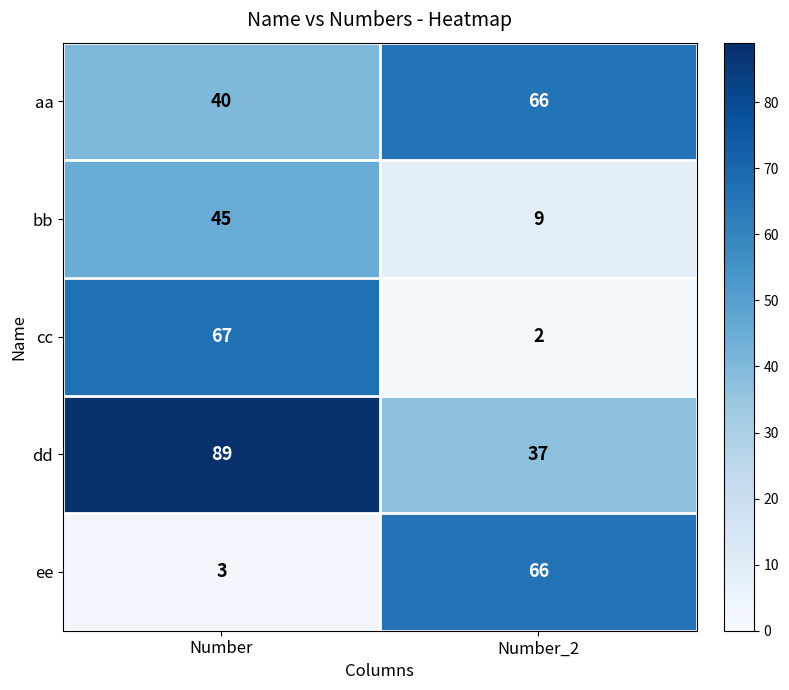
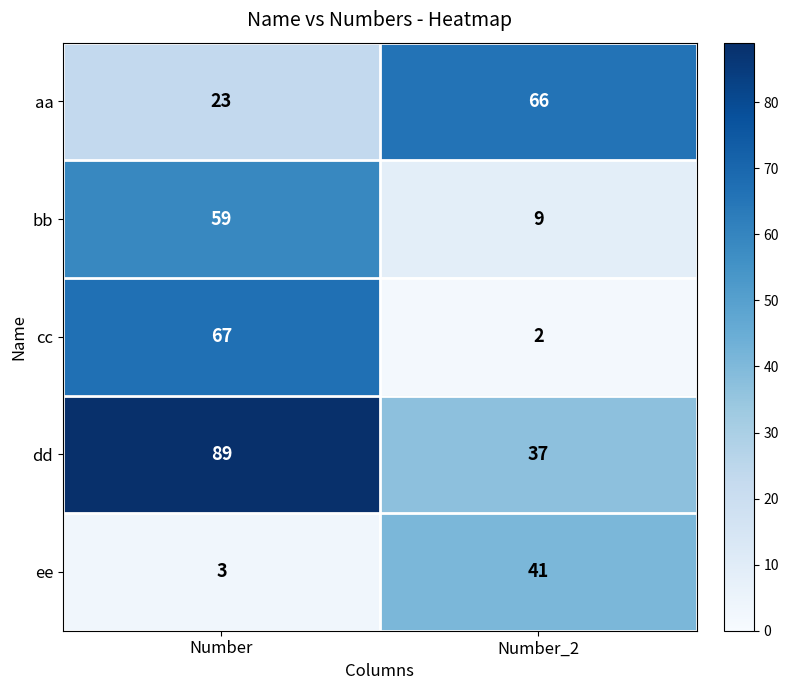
  {
    "aa": {
-     "Number": 40,
+     "Number": 23,
      "Number_2": 66
    },
    "bb": {
-     "Number": 45,
+     "Number": 59,
      "Number_2": 9
    },
    "cc": {
      "Number": 67,
      "Number_2": 2
    },
    "dd": {
      "Number": 89,
      "Number_2": 37
    },
    "ee": {
      "Number": 3,
-     "Number_2": 66
+     "Number_2": 41
    }
  }
